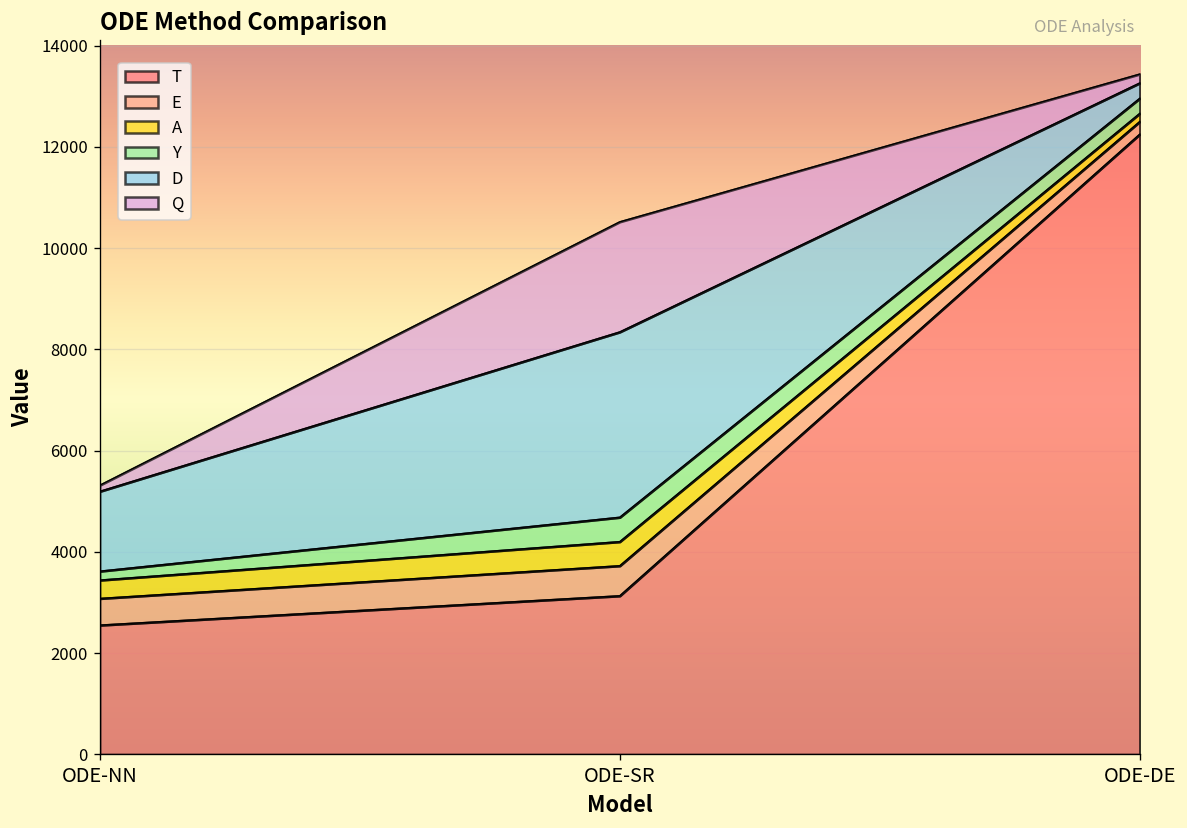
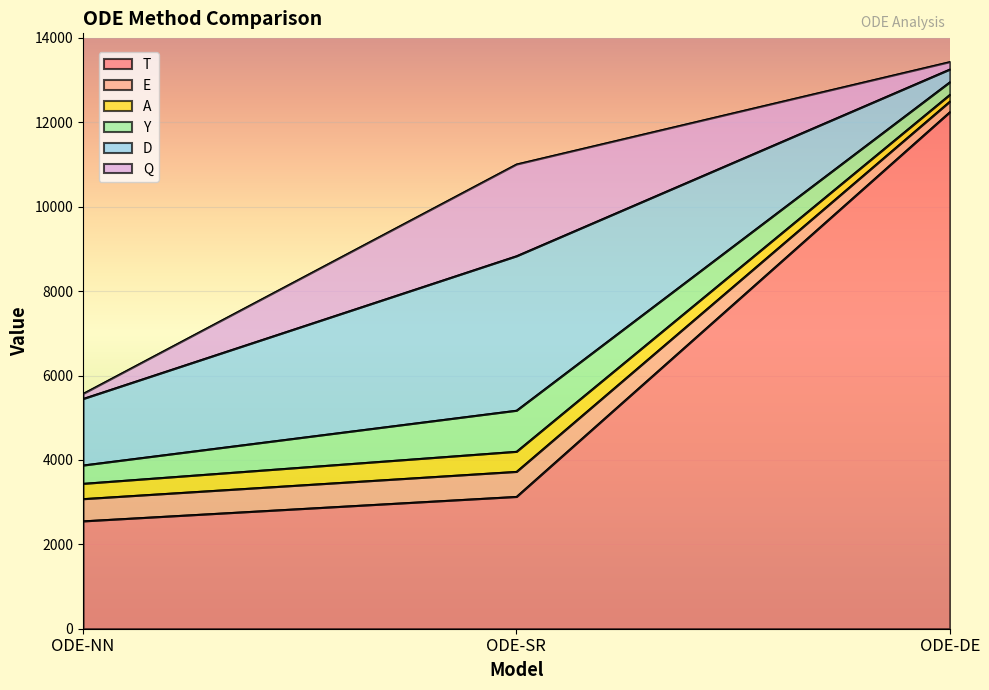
  {
    "A": {
      "ODE-NN": 400,
      "ODE-SR": 500,
      "ODE-DE": 200
    },
    "Y": {
-     "ODE-NN": 200,
-     "ODE-SR": 500,
+     "ODE-NN": 400,
+     "ODE-SR": 1000,
      "ODE-DE": 300
    },
    "D": {
      "ODE-NN": 1600,
      "ODE-SR": 3700,
      "ODE-DE": 300
    },
    "Q": {
      "ODE-NN": 100,
      "ODE-SR": 2200,
      "ODE-DE": 200
    }
  }
